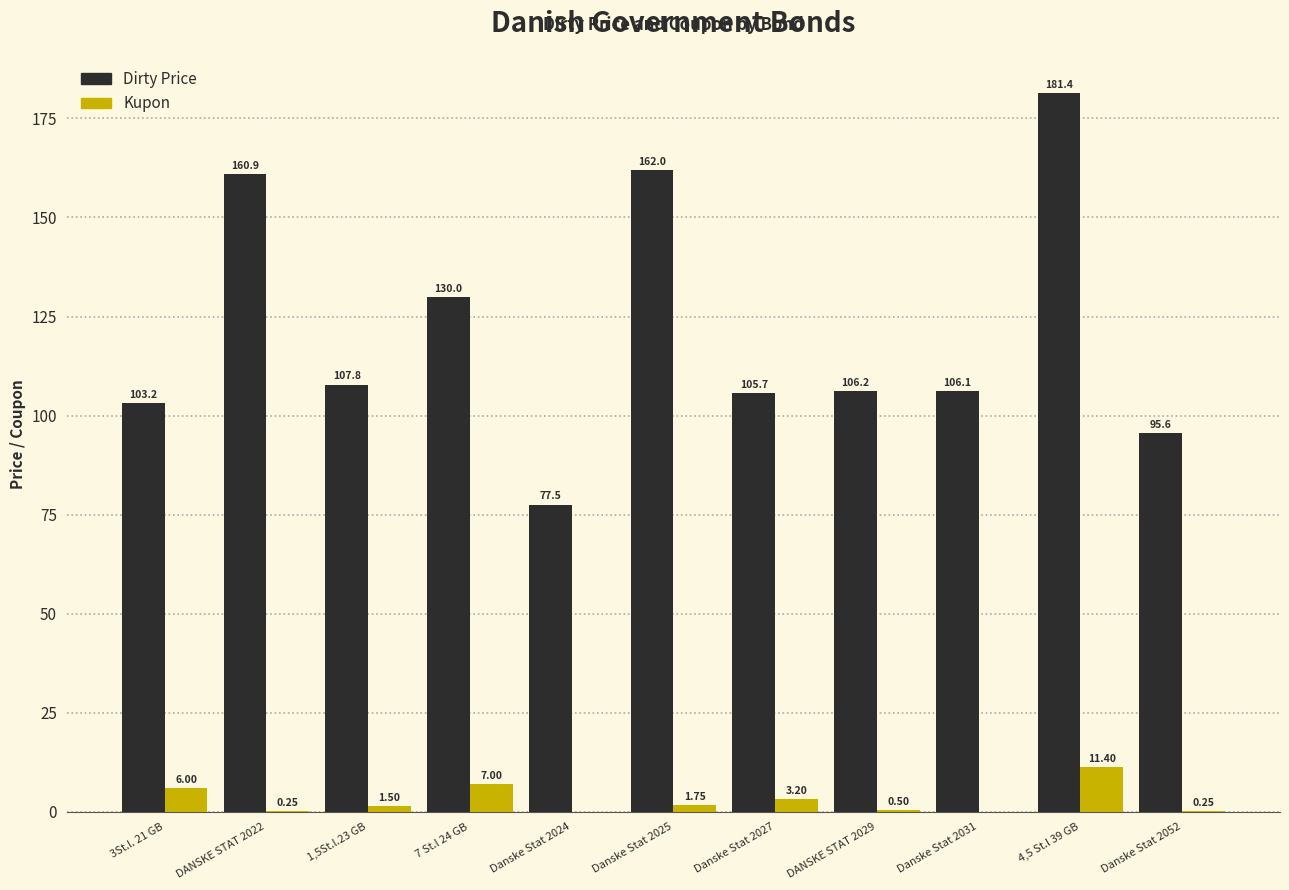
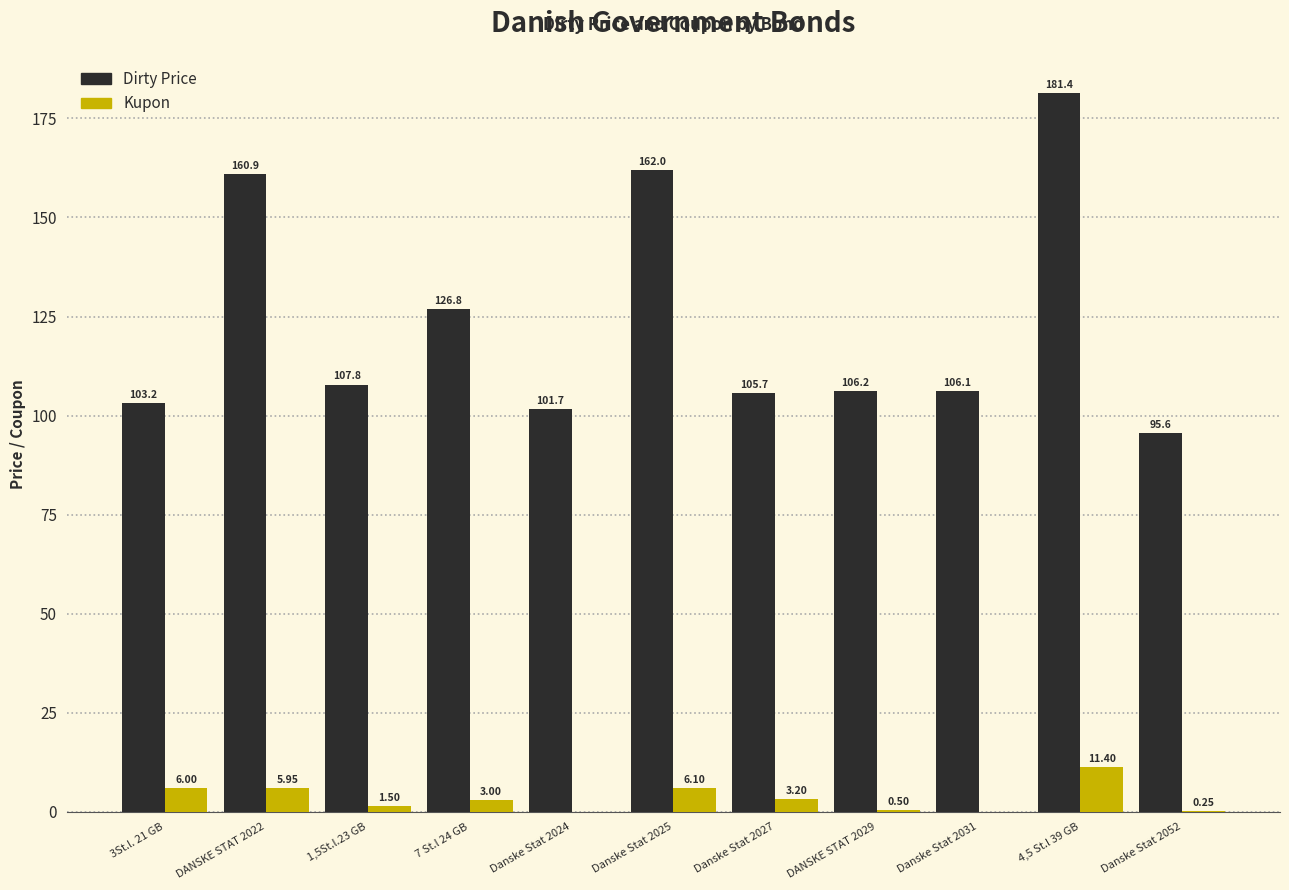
  {
    "Dirty Price": {
      "3St.l. 21 GB": 103.2,
      "DANSKE STAT 2022": 160.9,
      "1,5St.l.23 GB": 107.8,
-     "7 St.l 24 GB": 130.0,
-     "Danske Stat 2024": 77.5,
+     "7 St.l 24 GB": 126.8,
+     "Danske Stat 2024": 101.7,
      "Danske Stat 2025": 162.0,
      "Danske Stat 2027": 105.7,
      "DANSKE STAT 2029": 106.2,
      "Danske Stat 2031": 106.1,
      "4,5 St.l 39 GB": 181.4,
      "Danske Stat 2052": 95.6
    },
    "Kupon": {
      "3St.l. 21 GB": 6.00,
-     "DANSKE STAT 2022": 0.25,
+     "DANSKE STAT 2022": 5.95,
      "1,5St.l.23 GB": 1.50,
-     "7 St.l 24 GB": 7.00,
-     "Danske Stat 2025": 1.75,
+     "7 St.l 24 GB": 3.00,
+     "Danske Stat 2025": 6.10,
      "Danske Stat 2027": 3.20,
      "DANSKE STAT 2029": 0.50,
      "4,5 St.l 39 GB": 11.40,
      "Danske Stat 2052": 0.25
    }
  }
